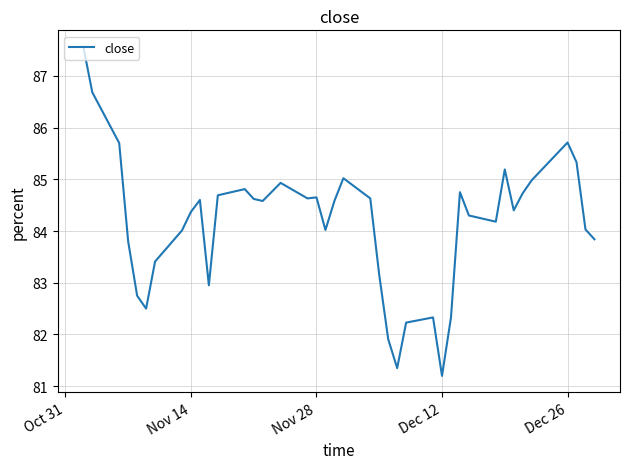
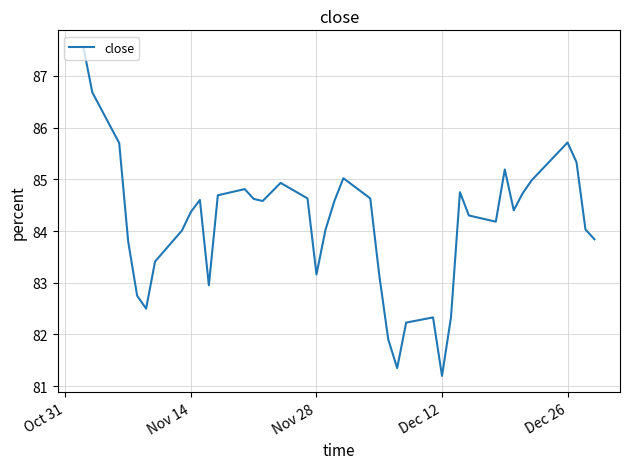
  {
    "Nov 14": 84.4,
-   "Nov 28": 84.7,
+   "Nov 28": 83.2,
    "Dec 12": 81.2,
    "Dec 26": 85.7
  }
